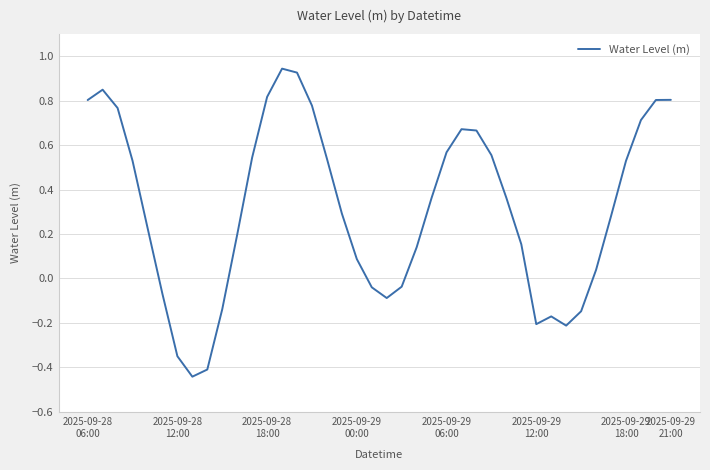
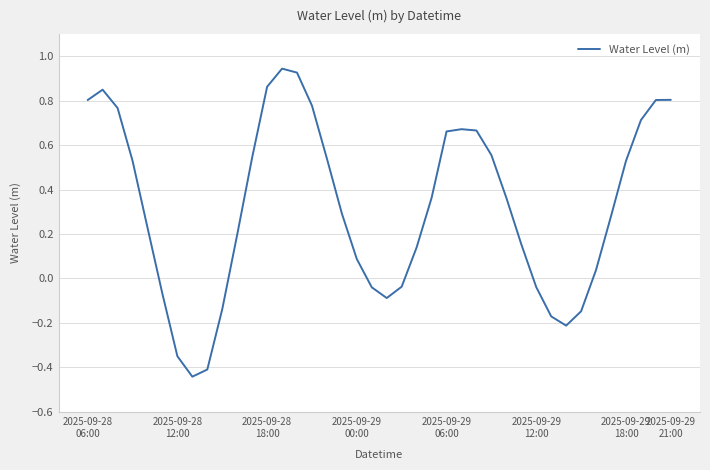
  {
    "2025-09-28 06:00": 0.80,
    "2025-09-28 12:00": -0.35,
-   "2025-09-28 18:00": 0.82,
+   "2025-09-28 18:00": 0.86,
    "2025-09-29 00:00": 0.09,
-   "2025-09-29 06:00": 0.57,
-   "2025-09-29 12:00": -0.21,
+   "2025-09-29 06:00": 0.66,
+   "2025-09-29 12:00": -0.04,
    "2025-09-29 18:00": 0.53,
    "2025-09-29 21:00": 0.80
  }
